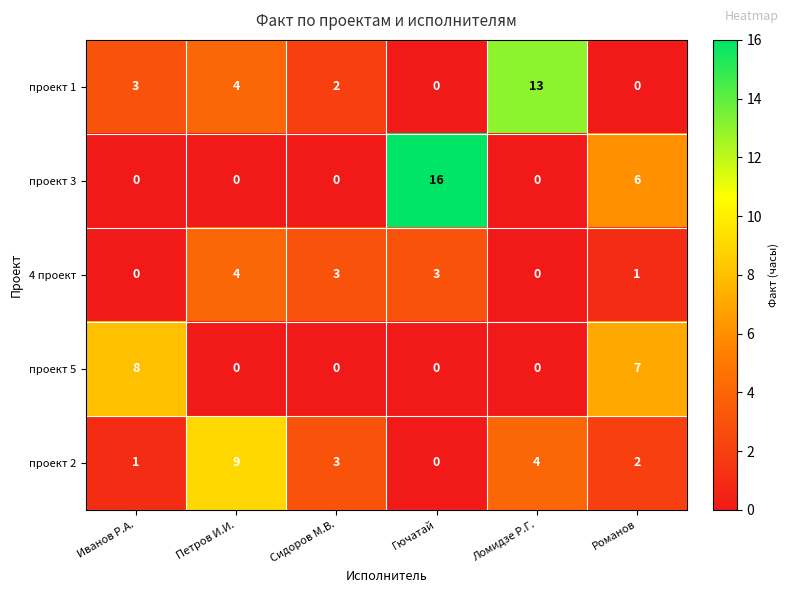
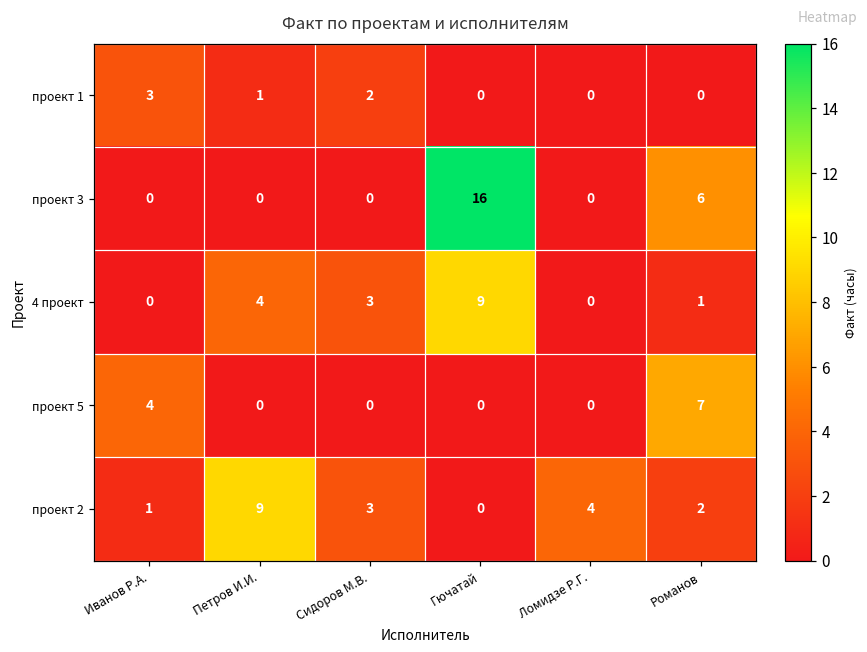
  {
    "проект 1": {
      "Иванов Р.А.": 3,
-     "Петров И.И.": 4,
+     "Петров И.И.": 1,
      "Сидоров М.В.": 2,
      "Гючатай": 0,
-     "Ломидзе Р.Г.": 13,
+     "Ломидзе Р.Г.": 0,
      "Романов": 0
    },
    "проект 3": {
      "Иванов Р.А.": 0,
      "Петров И.И.": 0,
      "Сидоров М.В.": 0,
      "Гючатай": 16,
      "Ломидзе Р.Г.": 0,
      "Романов": 6
    },
    "4 проект": {
      "Иванов Р.А.": 0,
      "Петров И.И.": 4,
      "Сидоров М.В.": 3,
-     "Гючатай": 3,
+     "Гючатай": 9,
      "Ломидзе Р.Г.": 0,
      "Романов": 1
    },
    "проект 5": {
-     "Иванов Р.А.": 8,
+     "Иванов Р.А.": 4,
      "Петров И.И.": 0,
      "Сидоров М.В.": 0,
      "Гючатай": 0,
      "Ломидзе Р.Г.": 0,
      "Романов": 7
    },
    "проект 2": {
      "Иванов Р.А.": 1,
      "Петров И.И.": 9,
      "Сидоров М.В.": 3,
      "Гючатай": 0,
      "Ломидзе Р.Г.": 4,
      "Романов": 2
    }
  }
